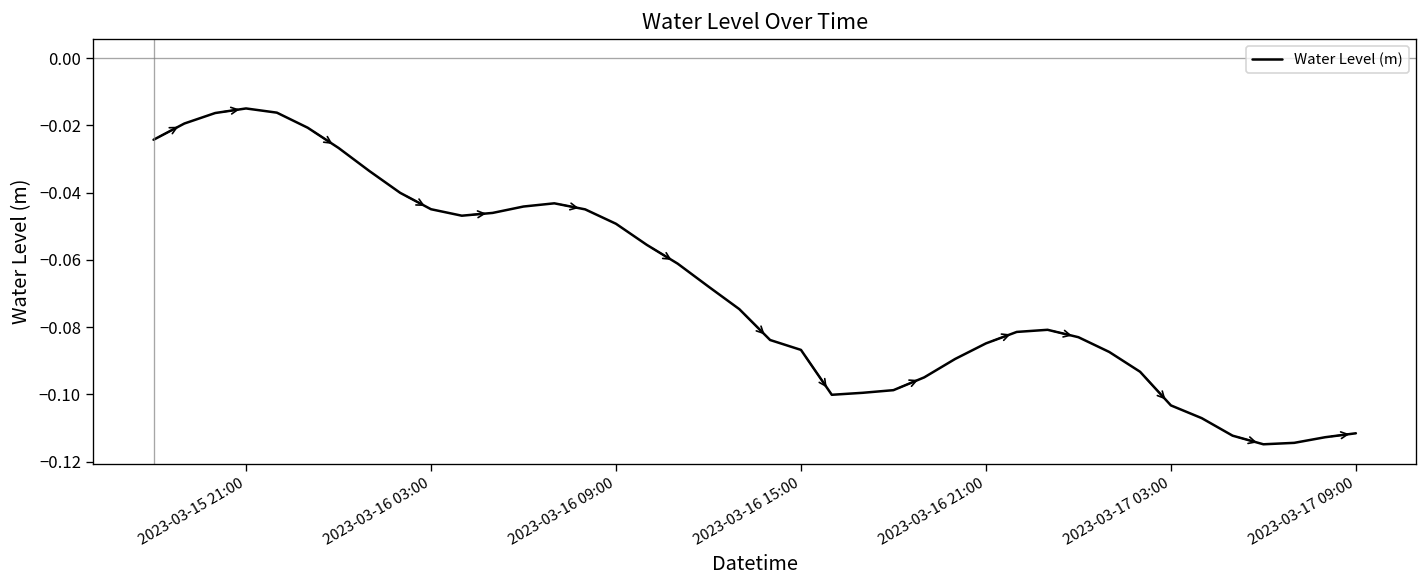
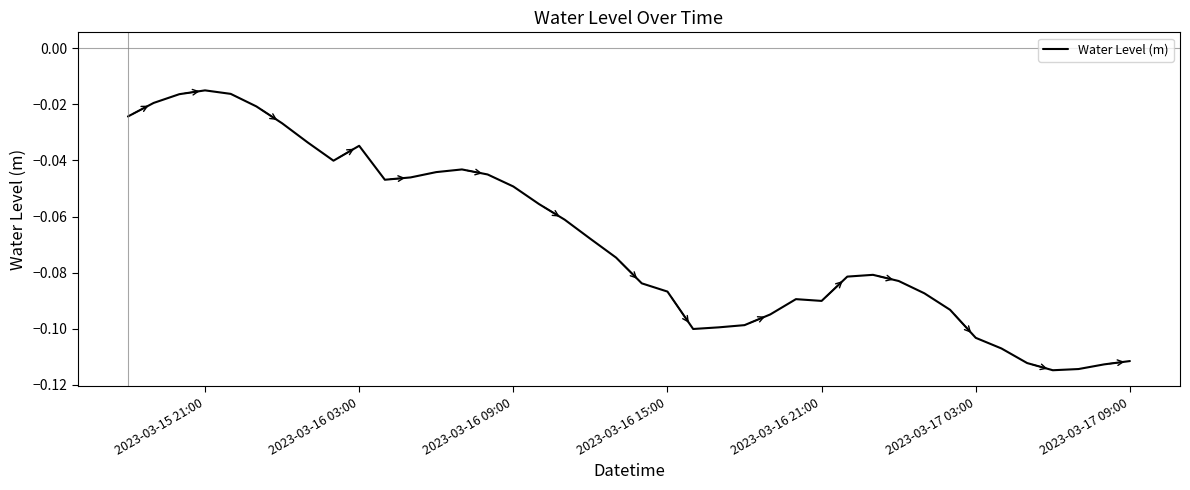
  {
    "2023-03-15 21:00": -0.015,
-   "2023-03-16 03:00": -0.045,
+   "2023-03-16 03:00": -0.035,
    "2023-03-16 09:00": -0.049,
    "2023-03-16 15:00": -0.087,
-   "2023-03-16 21:00": -0.085,
+   "2023-03-16 21:00": -0.090,
    "2023-03-17 03:00": -0.103,
    "2023-03-17 09:00": -0.112
  }
